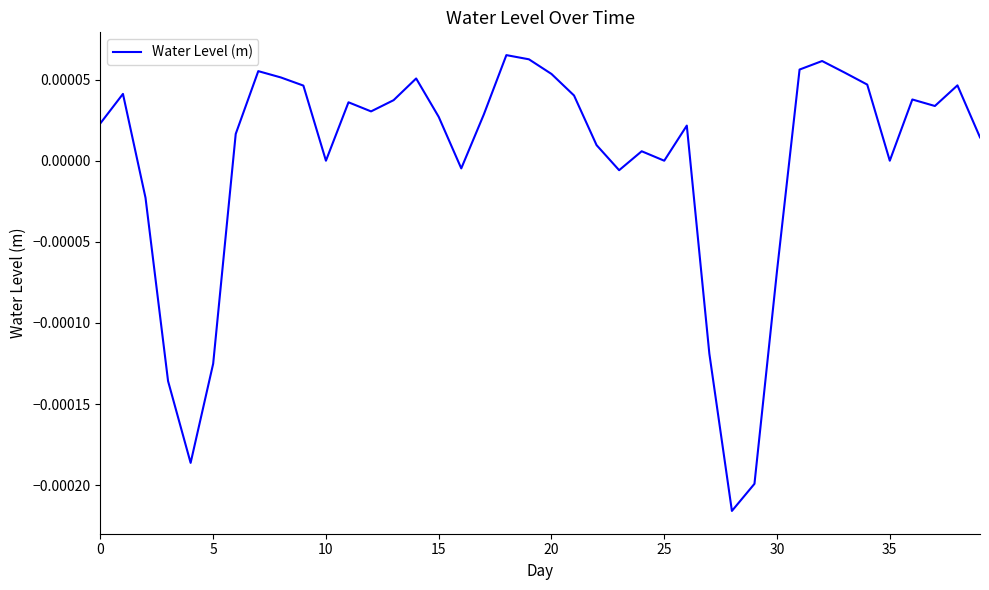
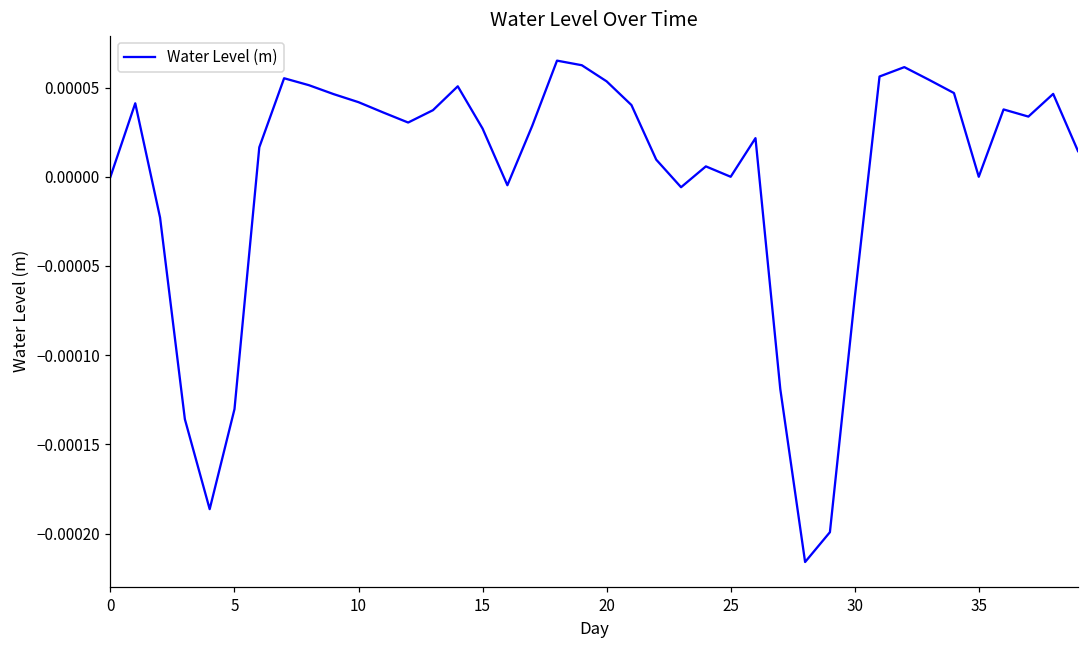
  {
-   "0": 0.00002,
-   "5": -0.000125,
-   "10": 0.00000,
+   "0": 0.00000,
+   "5": -0.000130,
+   "10": 0.00004,
    "15": 0.000027,
    "20": 0.000053,
    "25": 0.000000,
    "30": -0.000068,
    "35": 0.000000
  }
